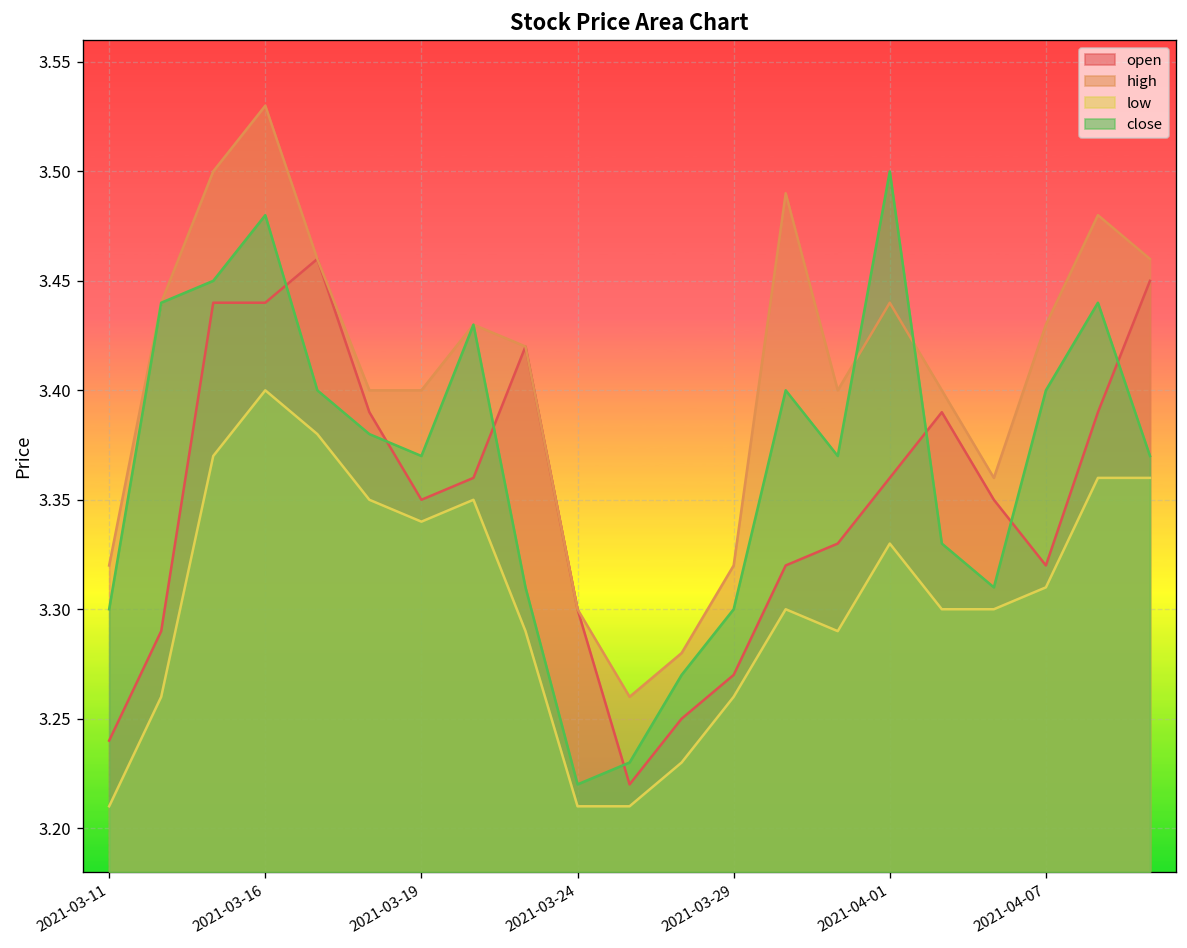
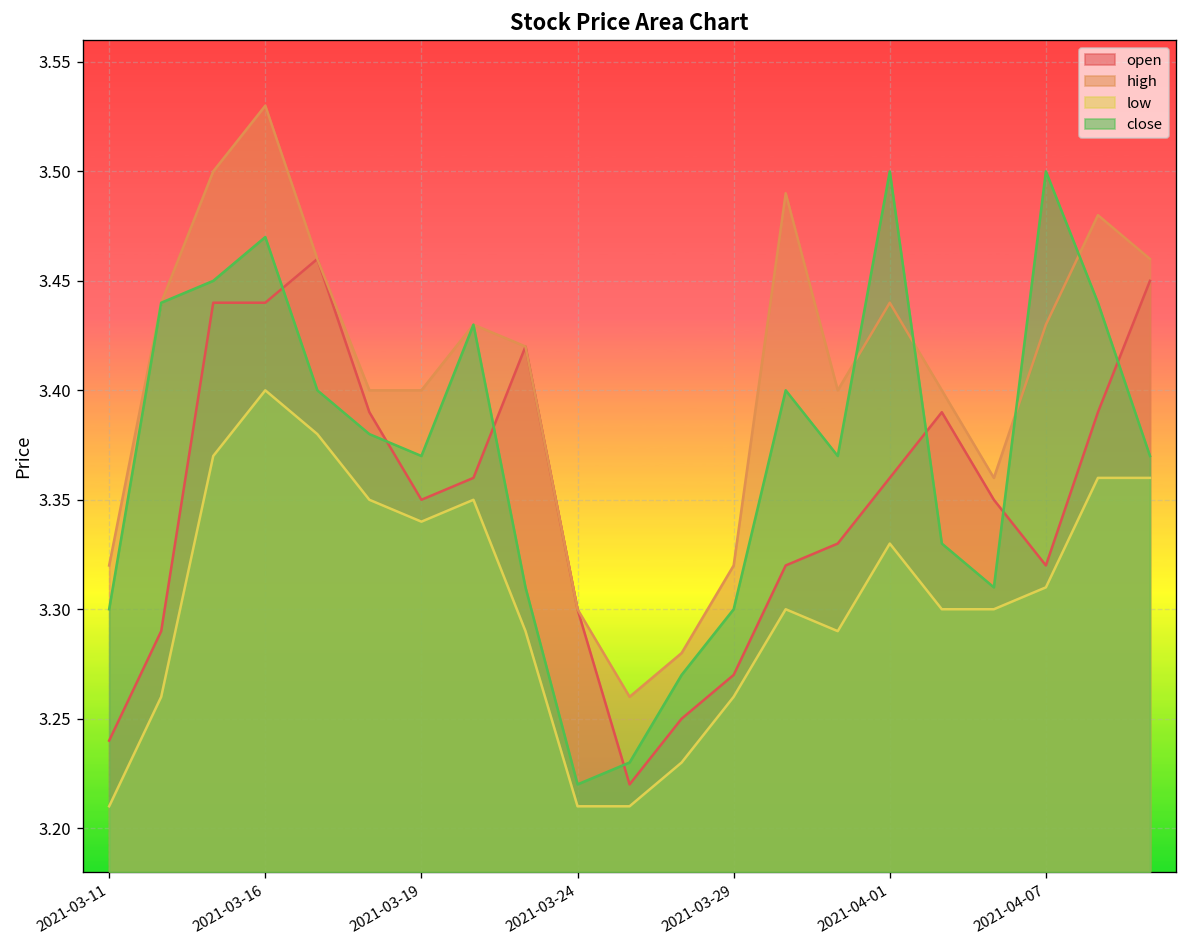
  {
    "close": {
      "2021-03-11": 3.30,
-     "2021-03-16": 3.48,
+     "2021-03-16": 3.47,
      "2021-03-19": 3.37,
      "2021-03-24": 3.22,
      "2021-03-29": 3.30,
      "2021-04-01": 3.50,
-     "2021-04-07": 3.4
+     "2021-04-07": 3.5
    }
  }
